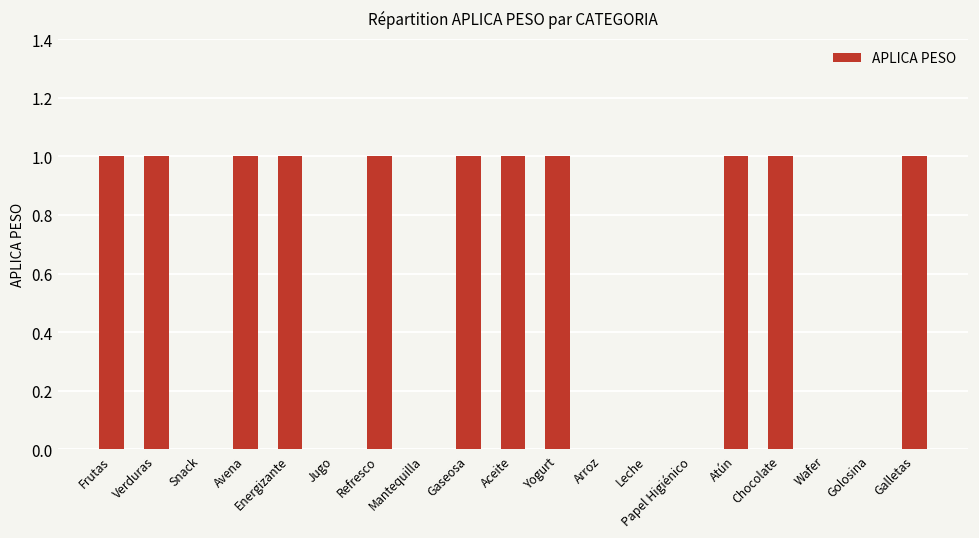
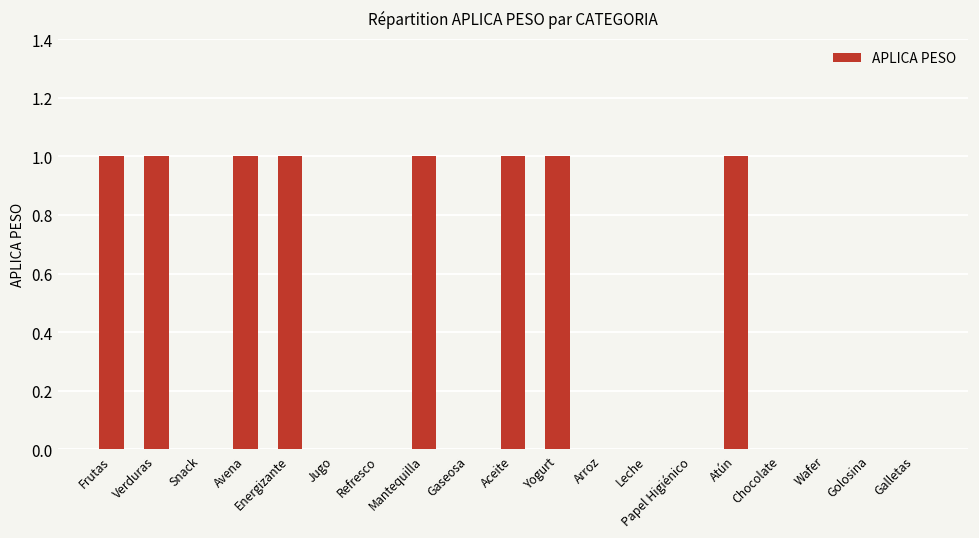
  {
    "Frutas": 1,
    "Verduras": 1,
    "Snack": 0,
    "Avena": 1,
    "Energizante": 1,
    "Jugo": 0,
-   "Refresco": 1,
-   "Mantequilla": 0,
-   "Gaseosa": 1,
+   "Refresco": 0,
+   "Mantequilla": 1,
+   "Gaseosa": 0,
    "Aceite": 1,
    "Yogurt": 1,
    "Arroz": 0,
    "Leche": 0,
    "Papel Higiénico": 0,
    "Atún": 1,
-   "Chocolate": 1,
+   "Chocolate": 0,
    "Wafer": 0,
    "Golosina": 0,
-   "Galletas": 1
+   "Galletas": 0
  }
